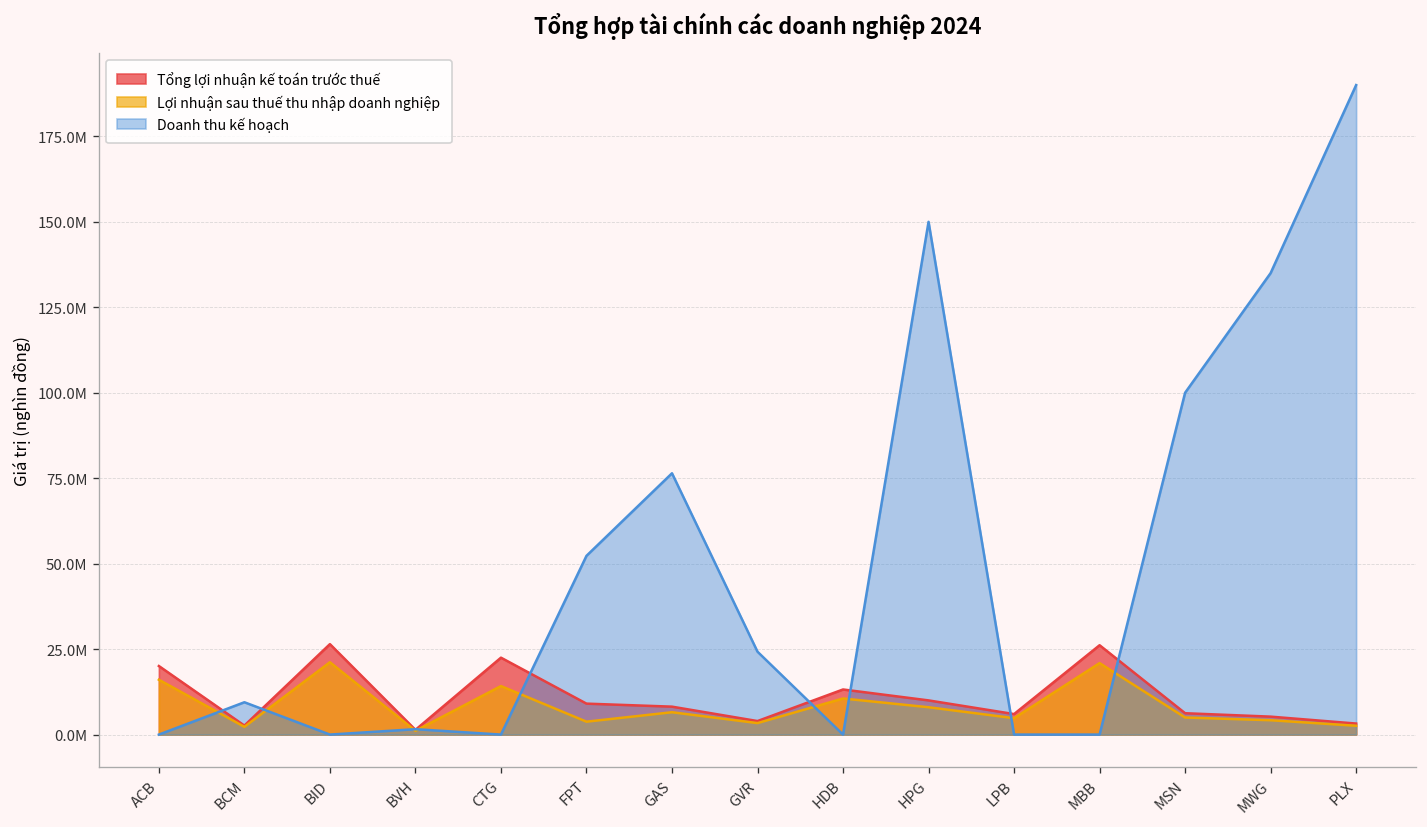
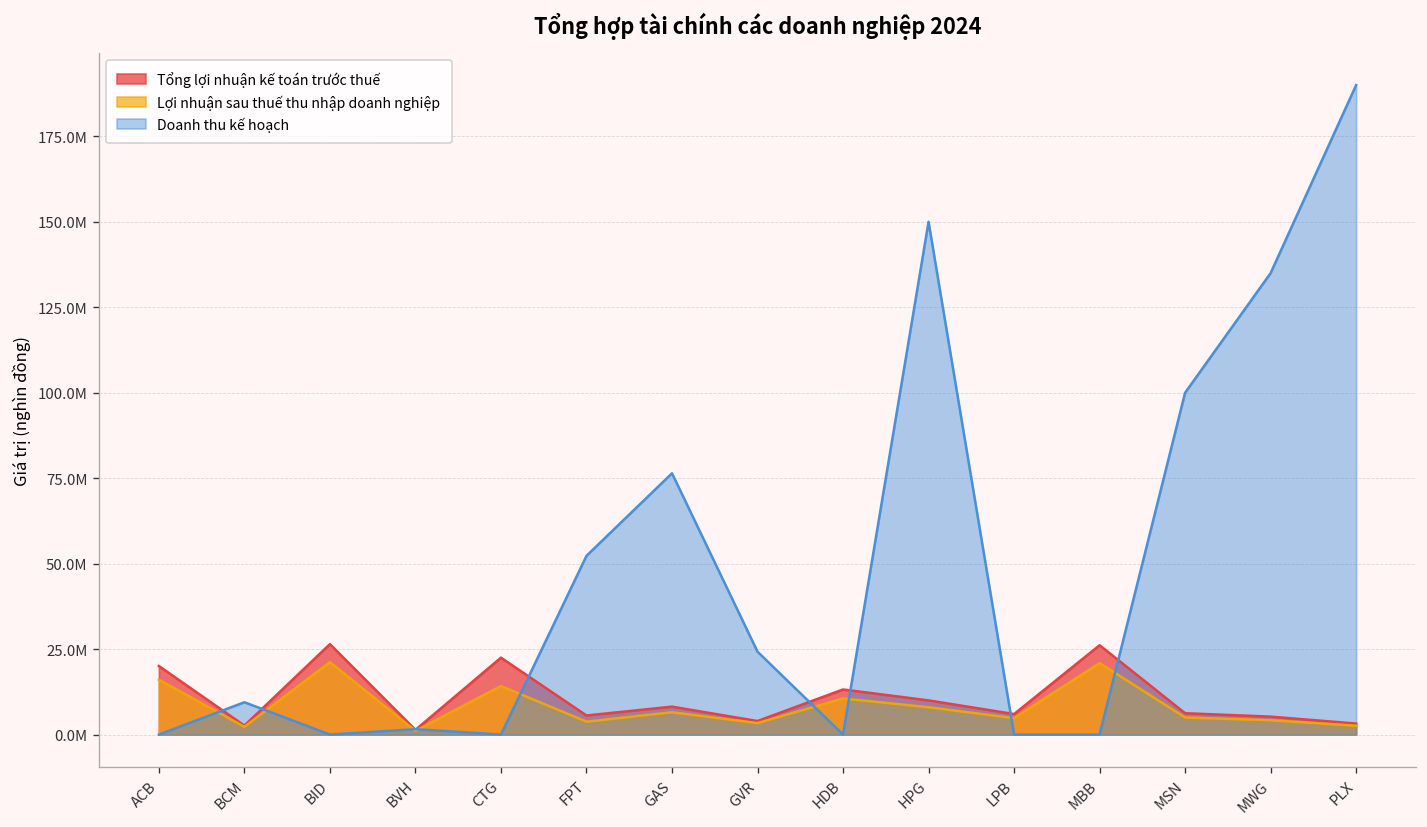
  {
    "Tổng lợi nhuận kế toán trước thuế": {
      "ACB": 20000000,
      "BID": 26000000,
      "CTG": 23000000,
-     "FPT": 9000000,
+     "FPT": 6000000,
      "GAS": 8000000,
      "HDB": 13000000,
      "HPG": 10000000,
      "LPB": 6000000,
      "MBB": 26000000,
      "MSN": 6000000,
      "MWG": 5000000
    },
    "Lợi nhuận sau thuế thu nhập doanh nghiệp": {
      "ACB": 16000000,
      "BID": 21000000,
      "CTG": 14000000,
      "FPT": 4000000,
      "GAS": 7000000,
      "HDB": 11000000,
      "HPG": 8000000,
      "LPB": 5000000,
      "MBB": 21000000,
      "MSN": 5000000,
      "MWG": 4000000
    },
    "Doanh thu kế hoạch": {
      "ACB": 0,
      "BCM": 9000000,
      "BID": 0,
      "CTG": 0,
      "FPT": 52000000,
      "GAS": 76000000,
      "GVR": 24000000,
      "HDB": 0,
      "HPG": 150000000,
      "LPB": 0,
      "MBB": 0,
      "MSN": 100000000,
      "MWG": 135000000,
      "PLX": 190000000
    }
  }
